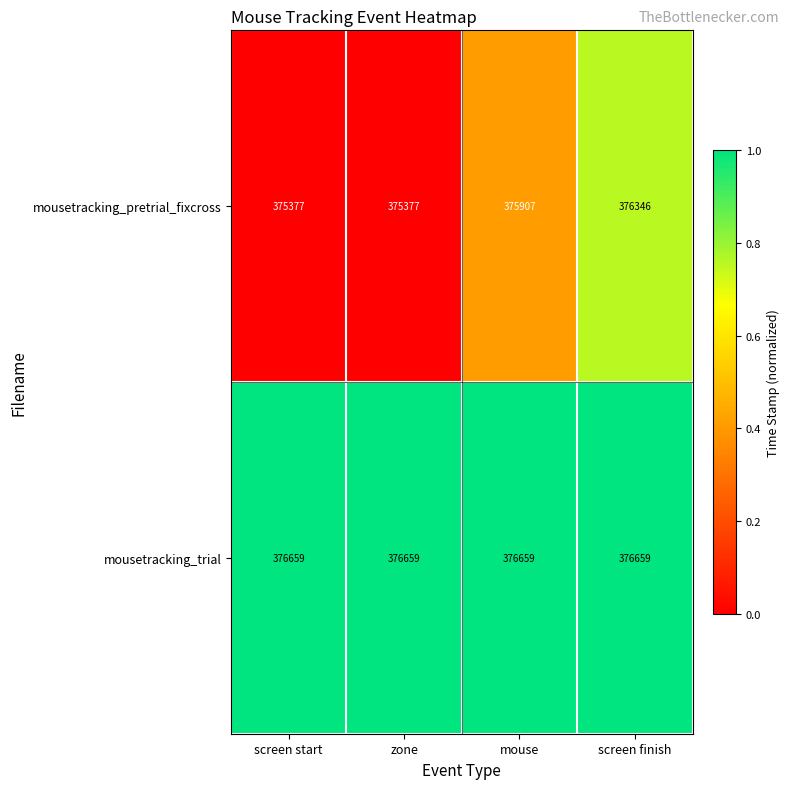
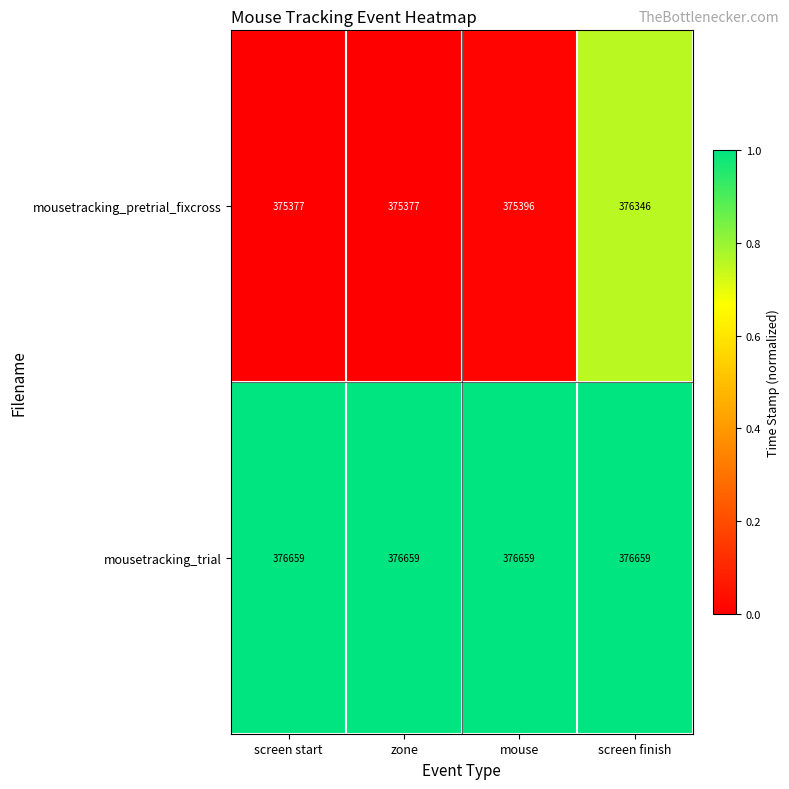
  {
    "mousetracking_pretrial_fixcross": {
      "screen start": 375377,
      "zone": 375377,
-     "mouse": 375907,
+     "mouse": 375396,
      "screen finish": 376346
    },
    "mousetracking_trial": {
      "screen start": 376659,
      "zone": 376659,
      "mouse": 376659,
      "screen finish": 376659
    }
  }
